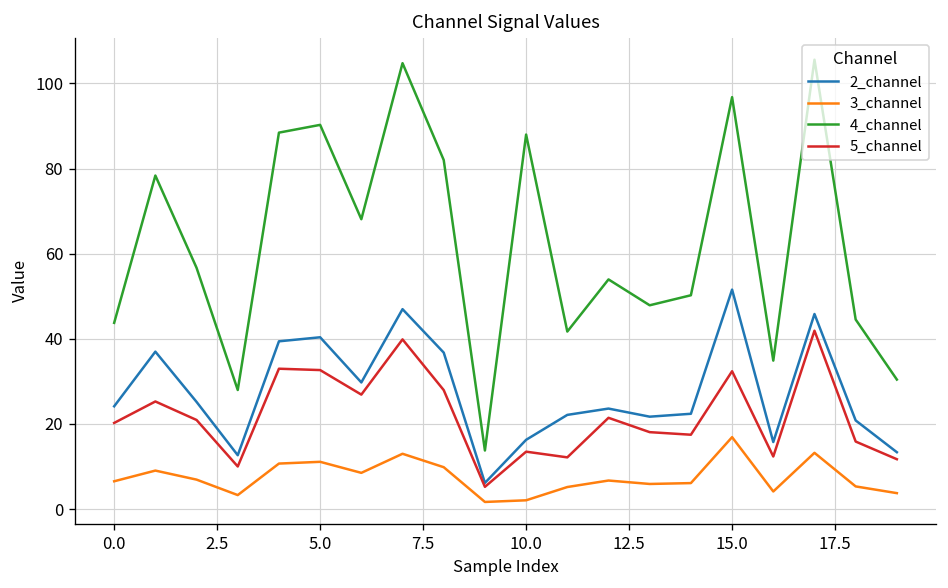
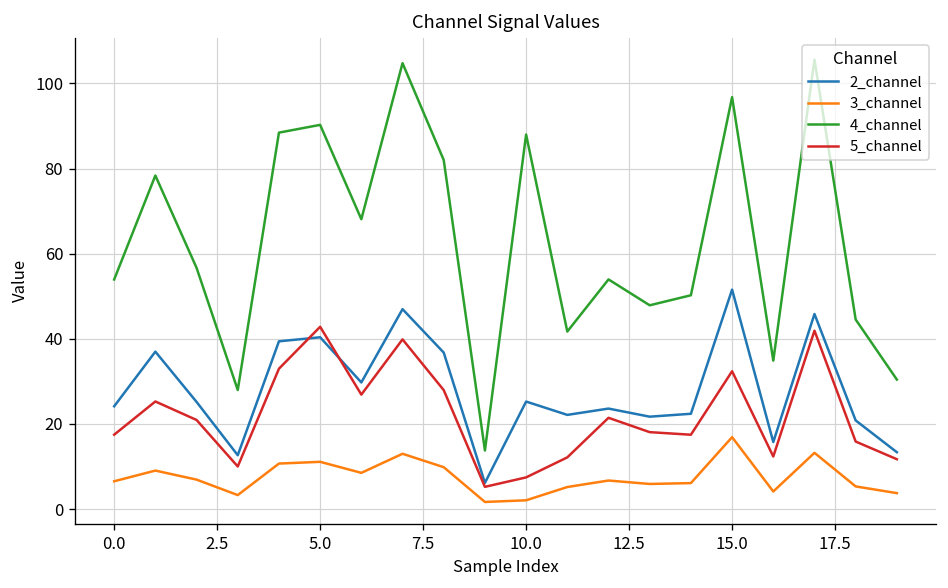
  {
    "2_channel": {
      "0.0": 24,
      "5.0": 40,
-     "10.0": 16,
+     "10.0": 25,
      "15.0": 52
    },
    "3_channel": {
      "0.0": 7,
      "5.0": 11,
      "10.0": 2,
      "15.0": 17
    },
    "4_channel": {
-     "0.0": 44,
+     "0.0": 54,
      "5.0": 90,
      "10.0": 88,
      "15.0": 97
    },
    "5_channel": {
-     "0.0": 20,
-     "5.0": 33,
-     "10.0": 13,
+     "0.0": 17,
+     "5.0": 43,
+     "10.0": 7,
      "15.0": 32
    }
  }
